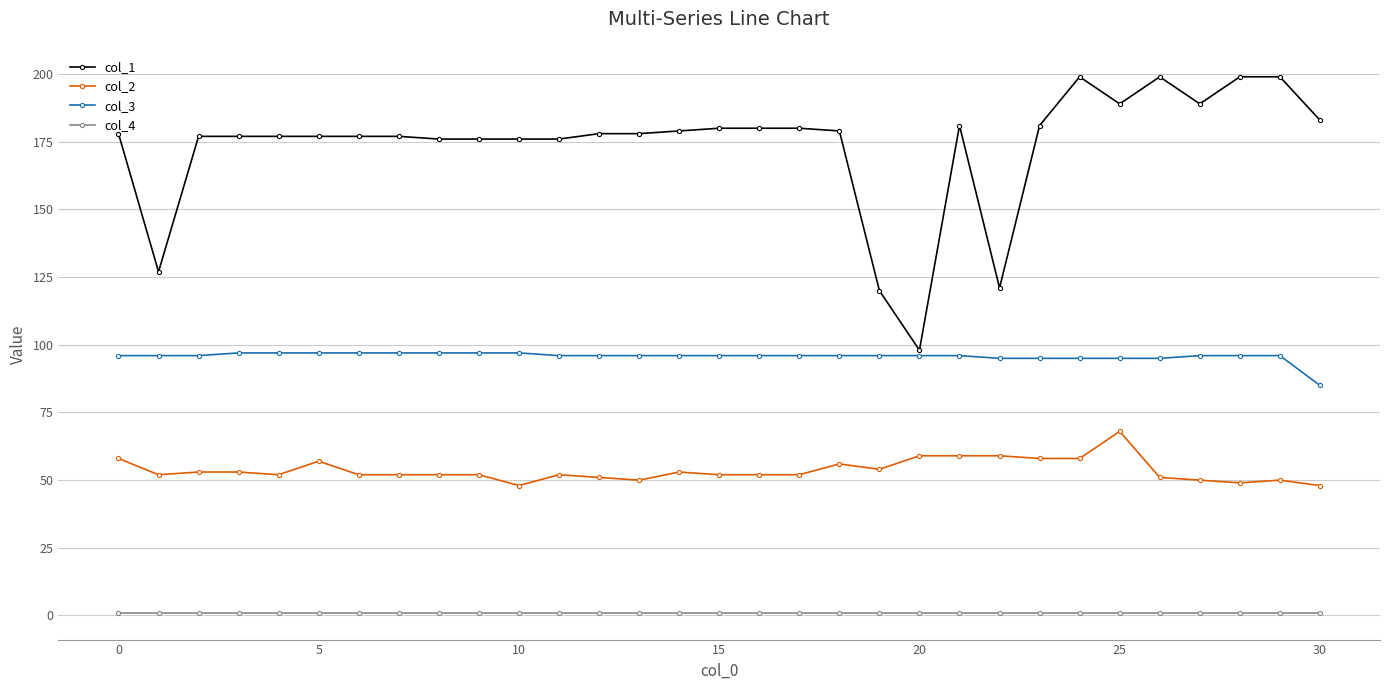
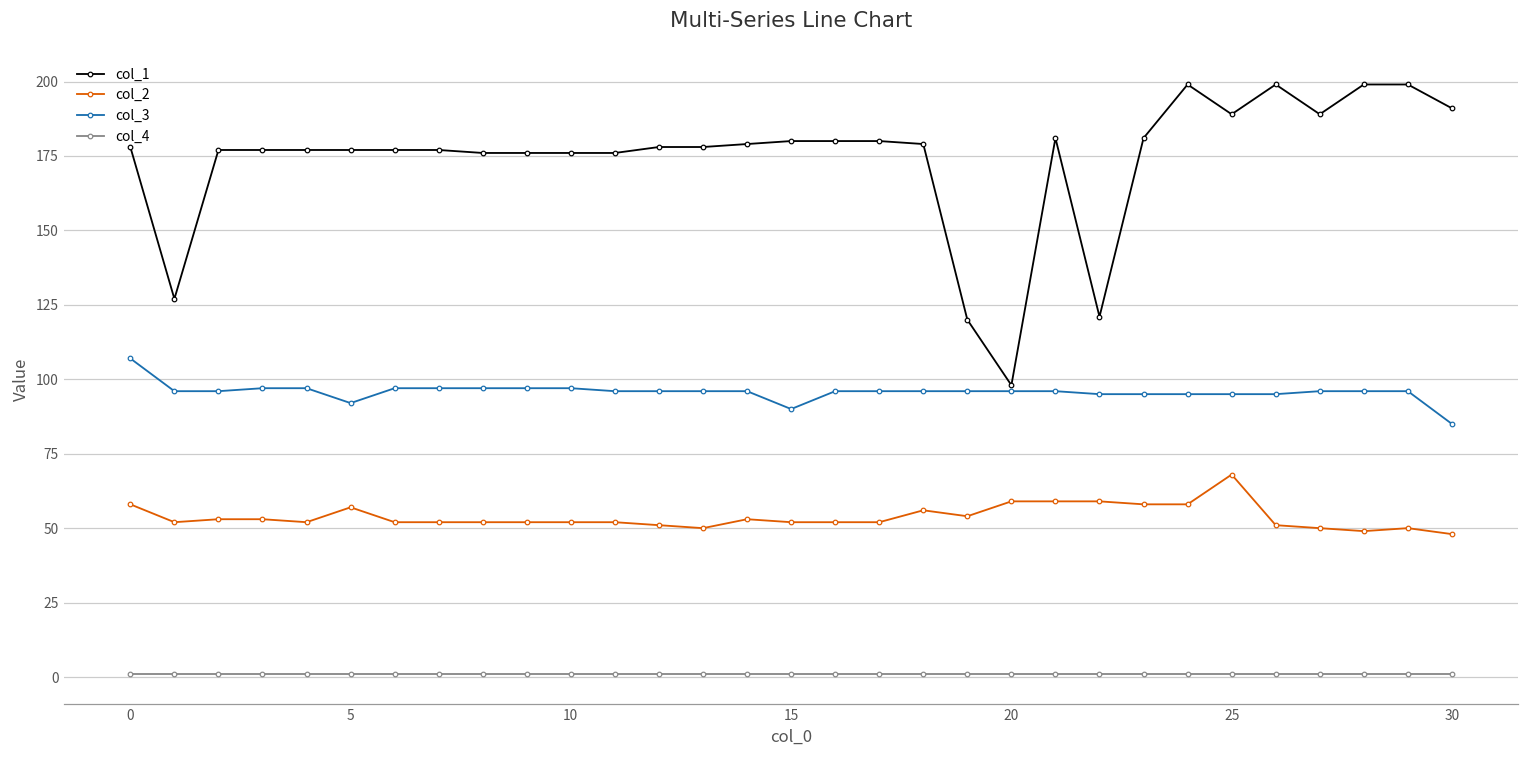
  {
    "col_1": {
      "0": 178,
      "5": 177,
      "10": 176,
      "15": 180,
      "20": 98,
      "25": 189,
-     "30": 183
+     "30": 191
    },
    "col_2": {
      "0": 58,
      "5": 57,
-     "10": 48,
+     "10": 52,
      "15": 52,
      "20": 59,
      "25": 68,
      "30": 48
    },
    "col_3": {
-     "0": 96,
-     "5": 97,
+     "0": 107,
+     "5": 92,
      "10": 97,
-     "15": 96,
+     "15": 90,
      "20": 96,
      "25": 95,
      "30": 85
    },
    "col_4": {
      "0": 1,
      "5": 1,
      "10": 1,
      "15": 1,
      "20": 1,
      "25": 1,
      "30": 1
    }
  }
